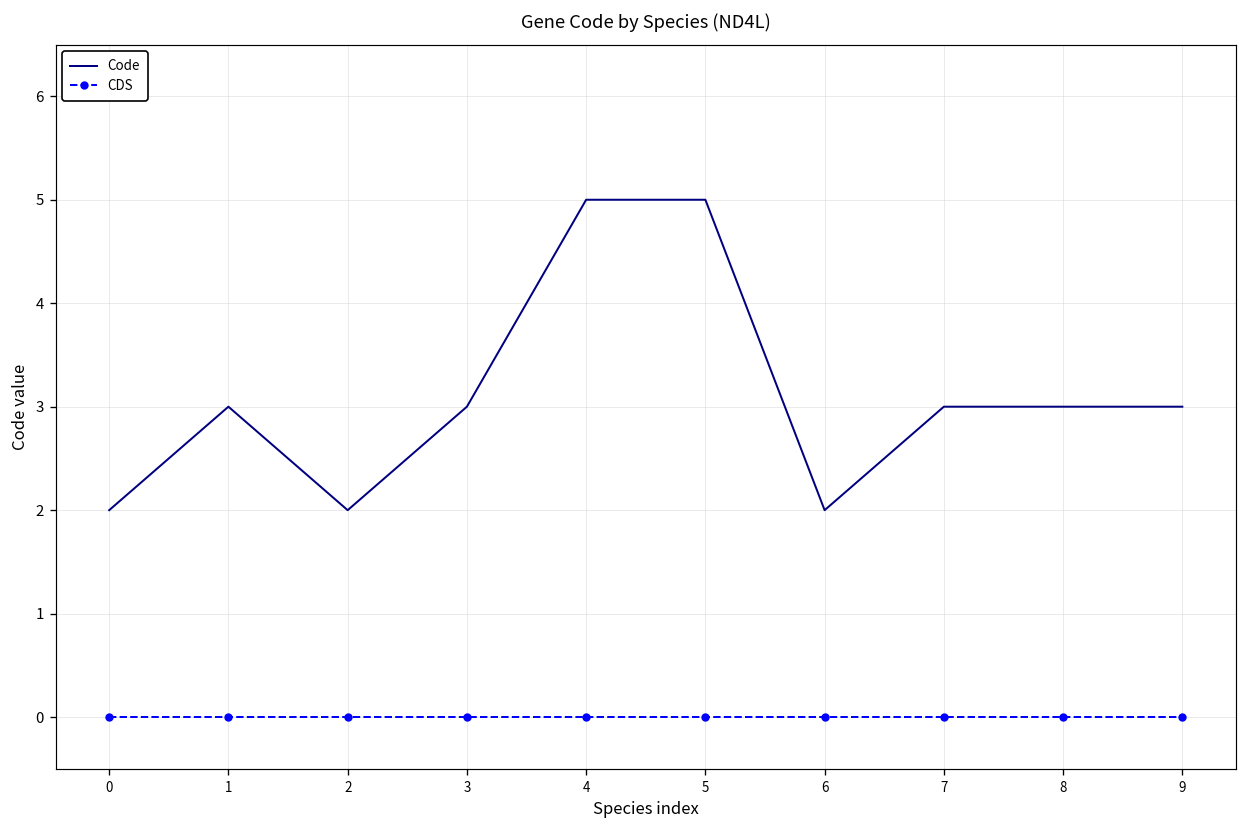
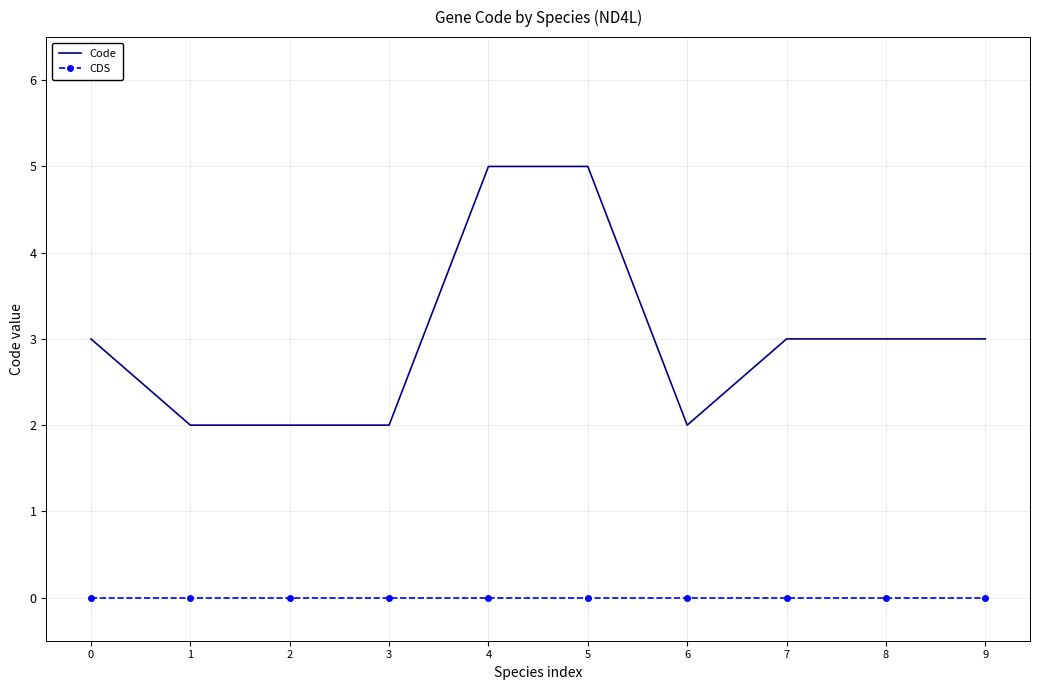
  {
    "Code": {
-     "0": 2,
-     "1": 3,
+     "0": 3,
+     "1": 2,
      "2": 2,
-     "3": 3,
+     "3": 2,
      "4": 5,
      "5": 5,
      "6": 2,
      "7": 3,
      "8": 3,
      "9": 3
    },
    "CDS": {
      "0": 0,
      "1": 0,
      "2": 0,
      "3": 0,
      "4": 0,
      "5": 0,
      "6": 0,
      "7": 0,
      "8": 0,
      "9": 0
    }
  }
